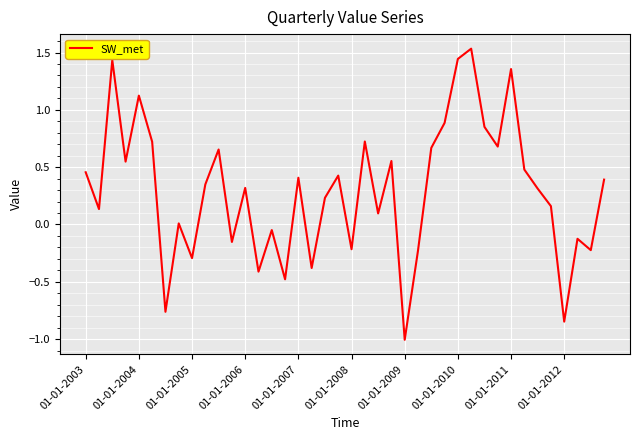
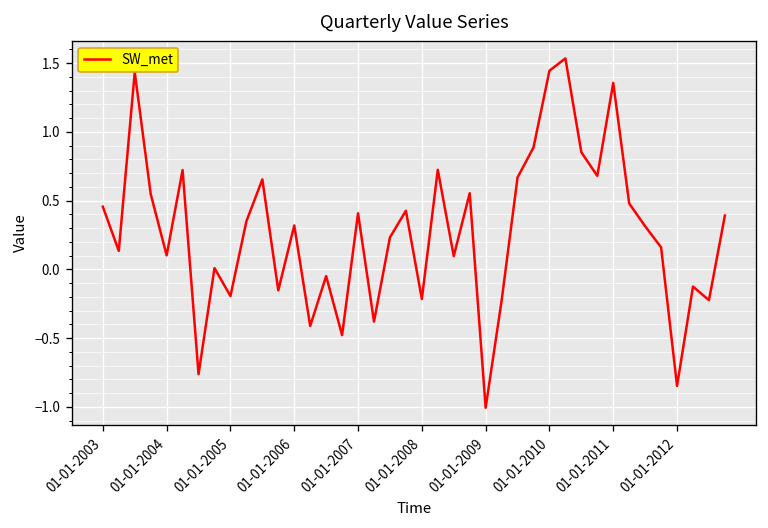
  {
    "01-01-2003": 0.46,
-   "01-01-2004": 1.12,
-   "01-01-2005": -0.29,
+   "01-01-2004": 0.10,
+   "01-01-2005": -0.19,
    "01-01-2006": 0.32,
    "01-01-2007": 0.41,
    "01-01-2008": -0.22,
    "01-01-2009": -1.01,
    "01-01-2010": 1.44,
    "01-01-2011": 1.36,
    "01-01-2012": -0.85
  }
